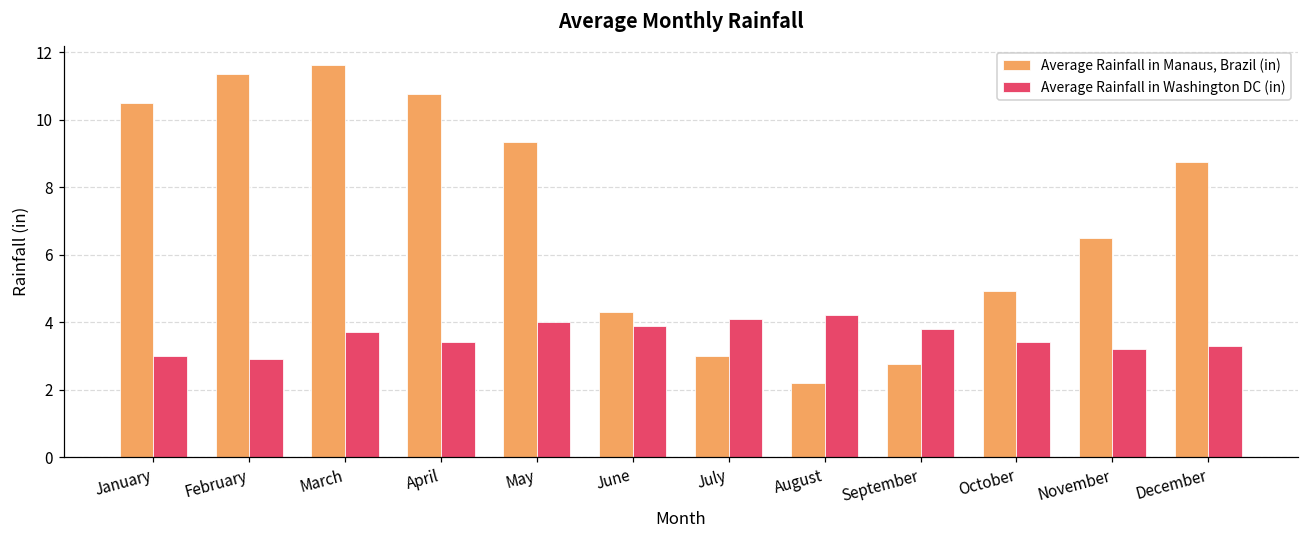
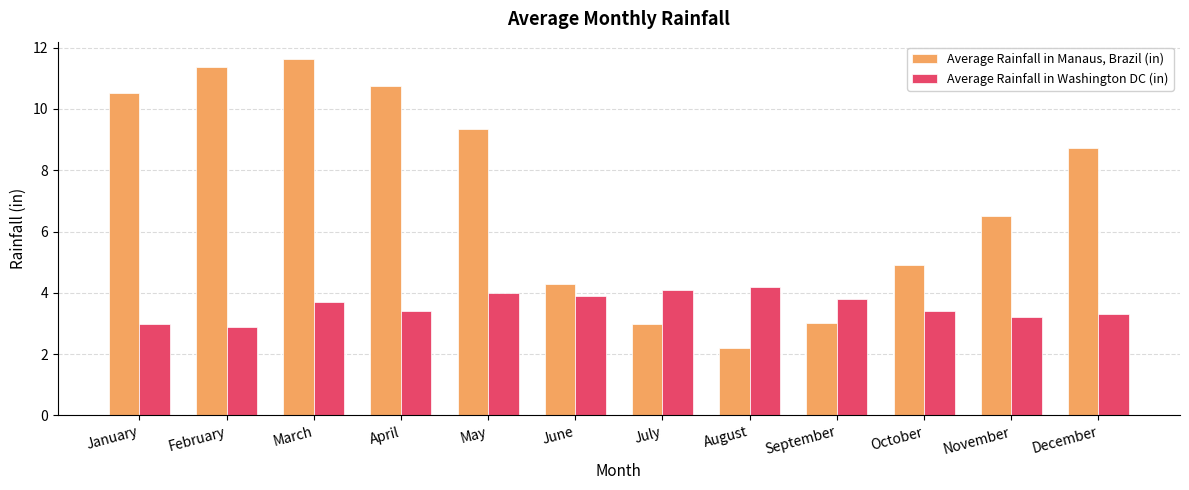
  {
    "Average Rainfall in Manaus, Brazil (in)": {
      "January": 10.5,
      "February": 11.4,
      "March": 11.6,
      "April": 10.8,
      "May": 9.3,
      "June": 4.3,
      "July": 3.0,
      "August": 2.2,
-     "September": 2.7,
+     "September": 3.0,
      "October": 4.9,
      "November": 6.5,
      "December": 8.7
    },
    "Average Rainfall in Washington DC (in)": {
      "January": 3.0,
      "February": 2.9,
      "March": 3.7,
      "April": 3.4,
      "May": 4.0,
      "June": 3.9,
      "July": 4.1,
      "August": 4.2,
      "September": 3.8,
      "October": 3.4,
      "November": 3.2,
      "December": 3.3
    }
  }
